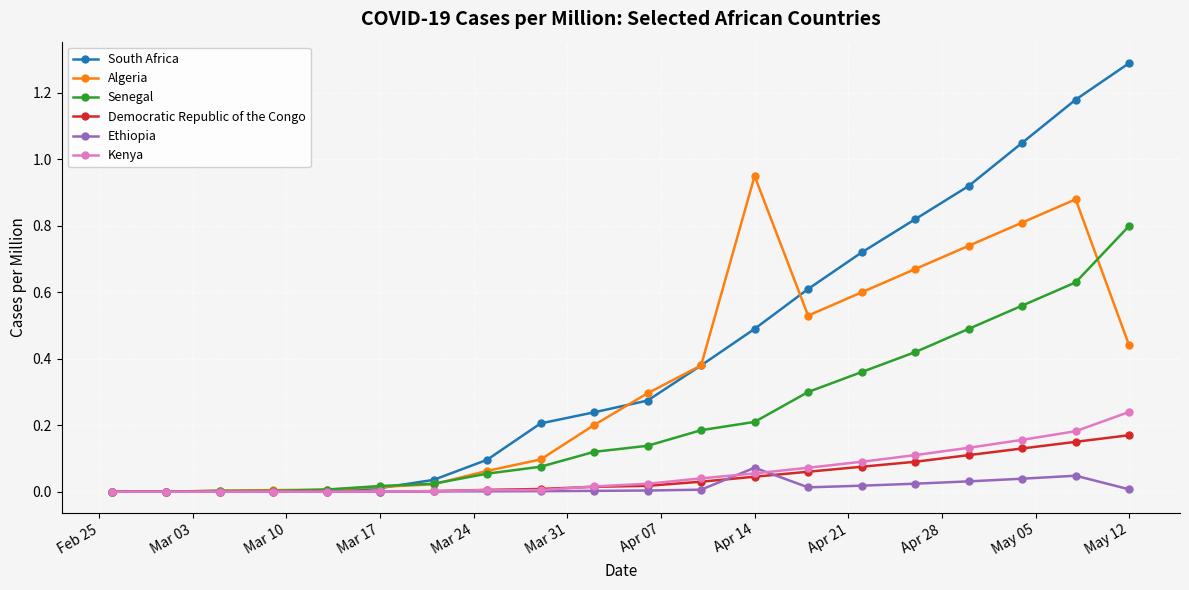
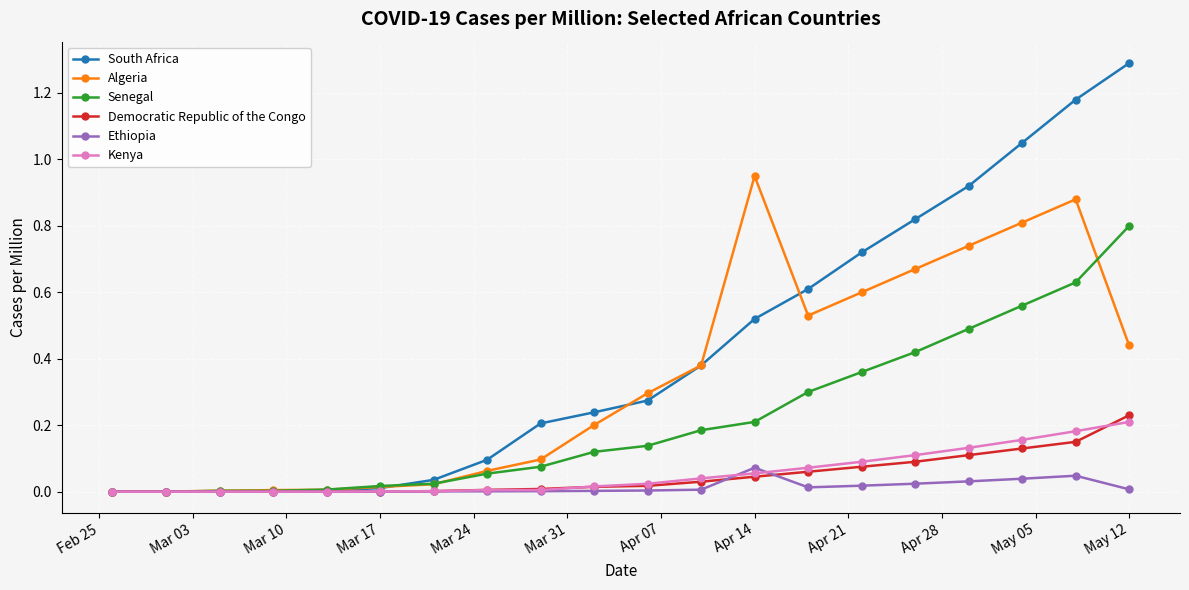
  {
    "South Africa": {
-     "Apr 14": 0.49,
+     "Apr 14": 0.52,
      "May 12": 1.29
    },
    "Algeria": {
      "Apr 14": 0.95,
      "May 12": 0.44
    },
    "Senegal": {
      "Apr 14": 0.21,
      "May 12": 0.80
    },
    "Democratic Republic of the Congo": {
      "Apr 14": 0.05,
-     "May 12": 0.17
+     "May 12": 0.23
    },
    "Ethiopia": {
      "Apr 14": 0.07,
      "May 12": 0.01
    },
    "Kenya": {
      "Apr 14": 0.06,
-     "May 12": 0.24
+     "May 12": 0.21
    }
  }
